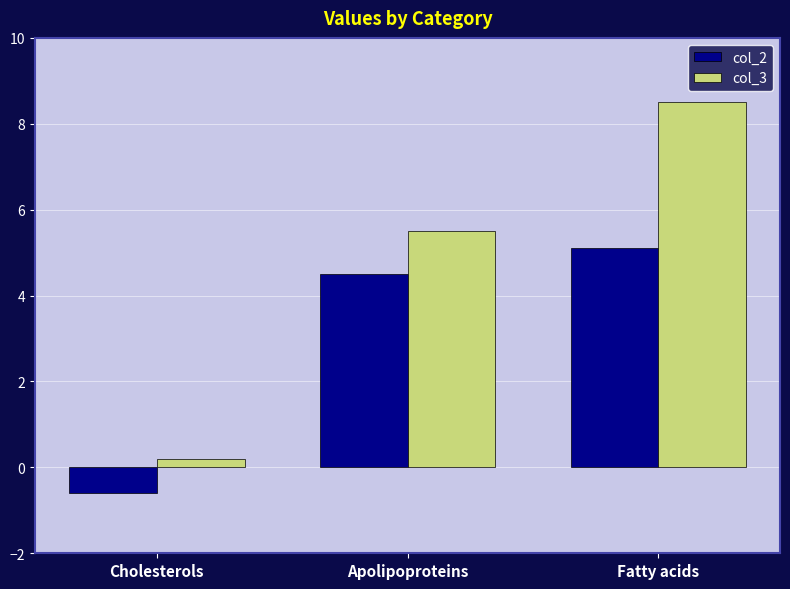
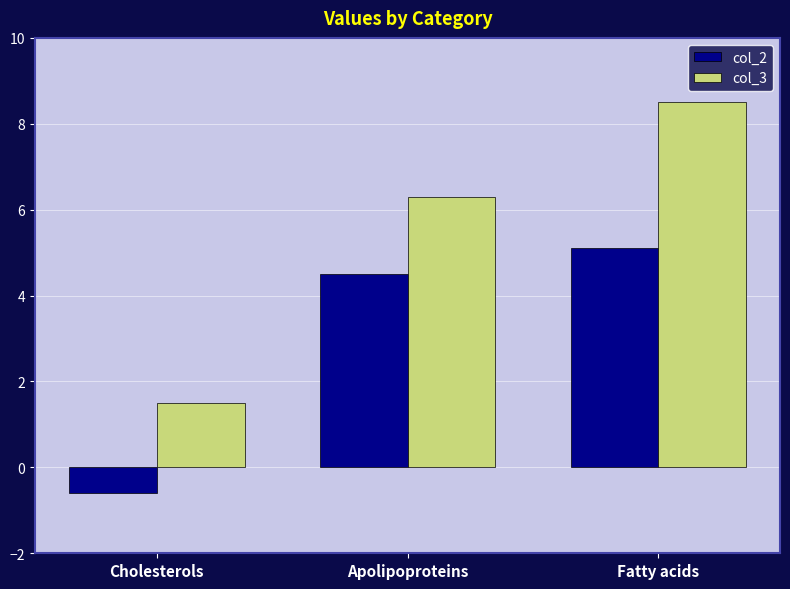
  {
    "col_2": {
      "Cholesterols": -0.6,
      "Apolipoproteins": 4.5,
      "Fatty acids": 5.1
    },
    "col_3": {
-     "Cholesterols": 0.2,
-     "Apolipoproteins": 5.5,
+     "Cholesterols": 1.5,
+     "Apolipoproteins": 6.3,
      "Fatty acids": 8.5
    }
  }
